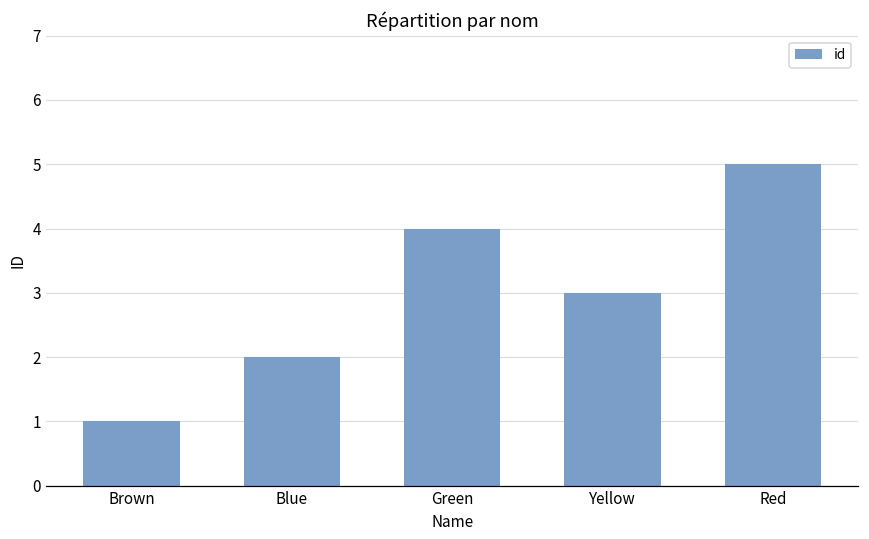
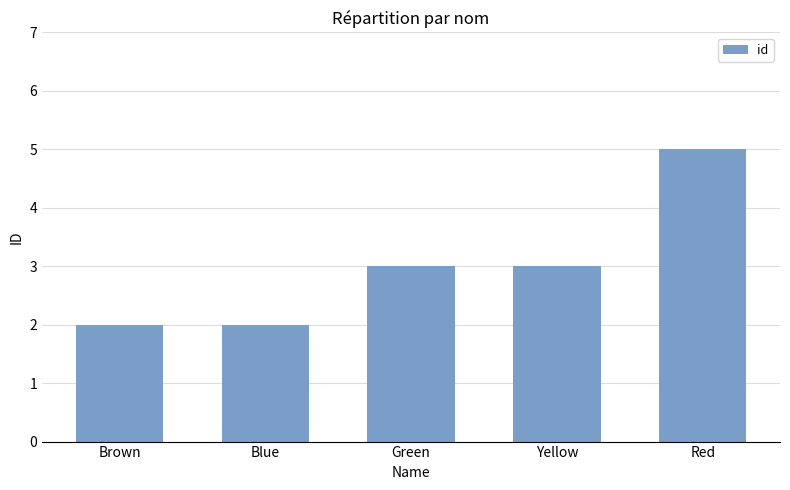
  {
-   "Brown": 1,
+   "Brown": 2,
    "Blue": 2,
-   "Green": 4,
+   "Green": 3,
    "Yellow": 3,
    "Red": 5
  }
